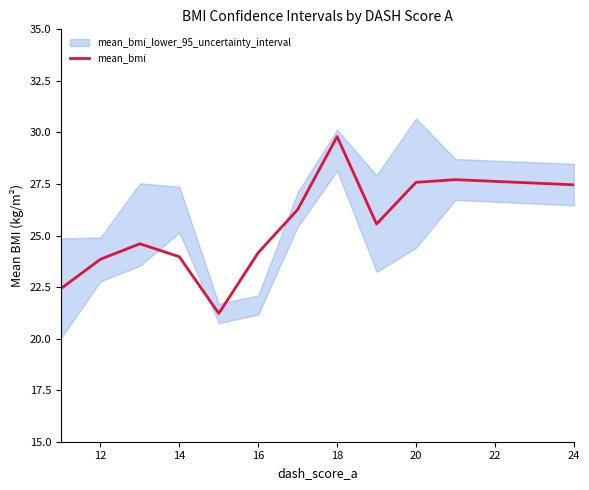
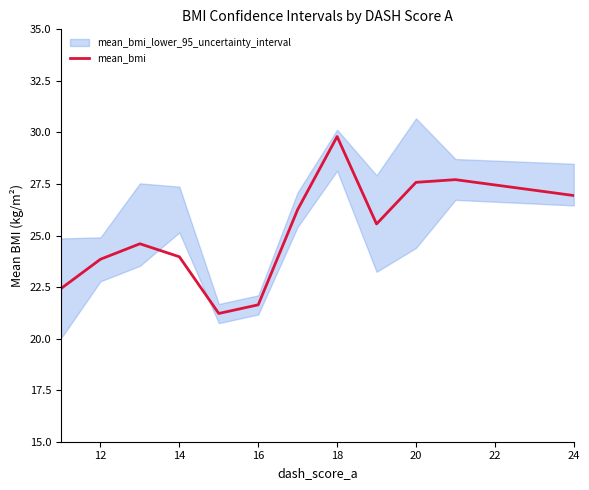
  {
    "mean_bmi": {
      "12": 23.9,
      "14": 24.0,
-     "16": 24.2,
+     "16": 21.6,
      "18": 29.8,
      "20": 27.6,
-     "24": 27.5
+     "24": 26.9
    }
  }
